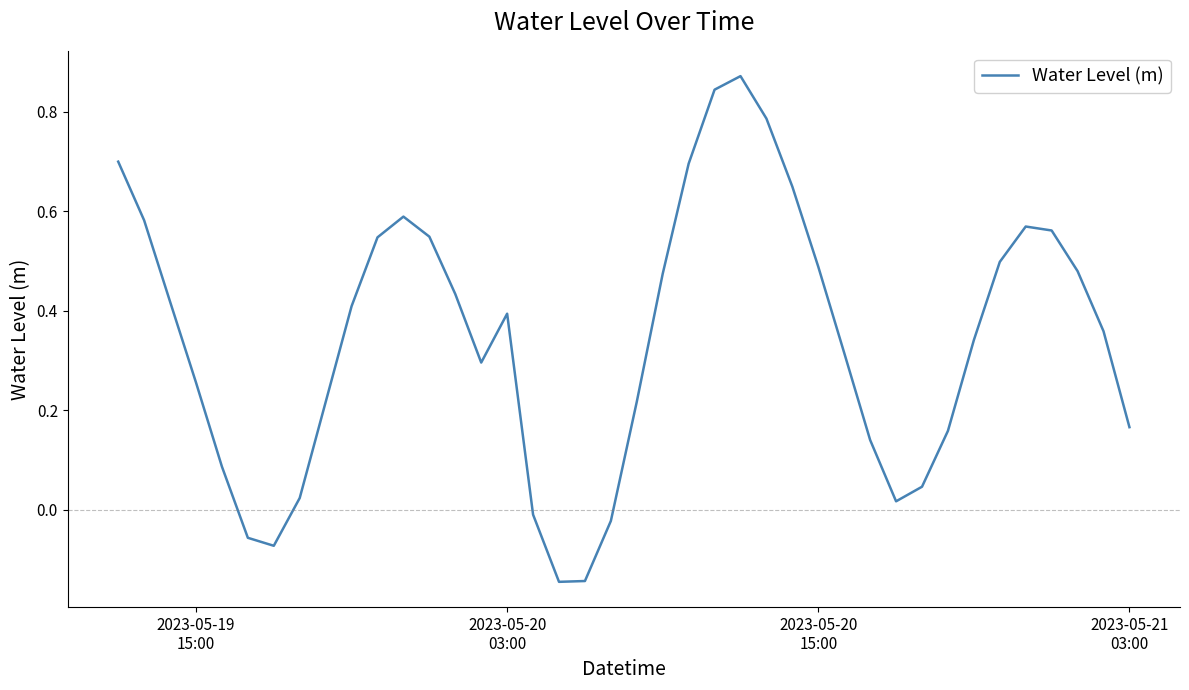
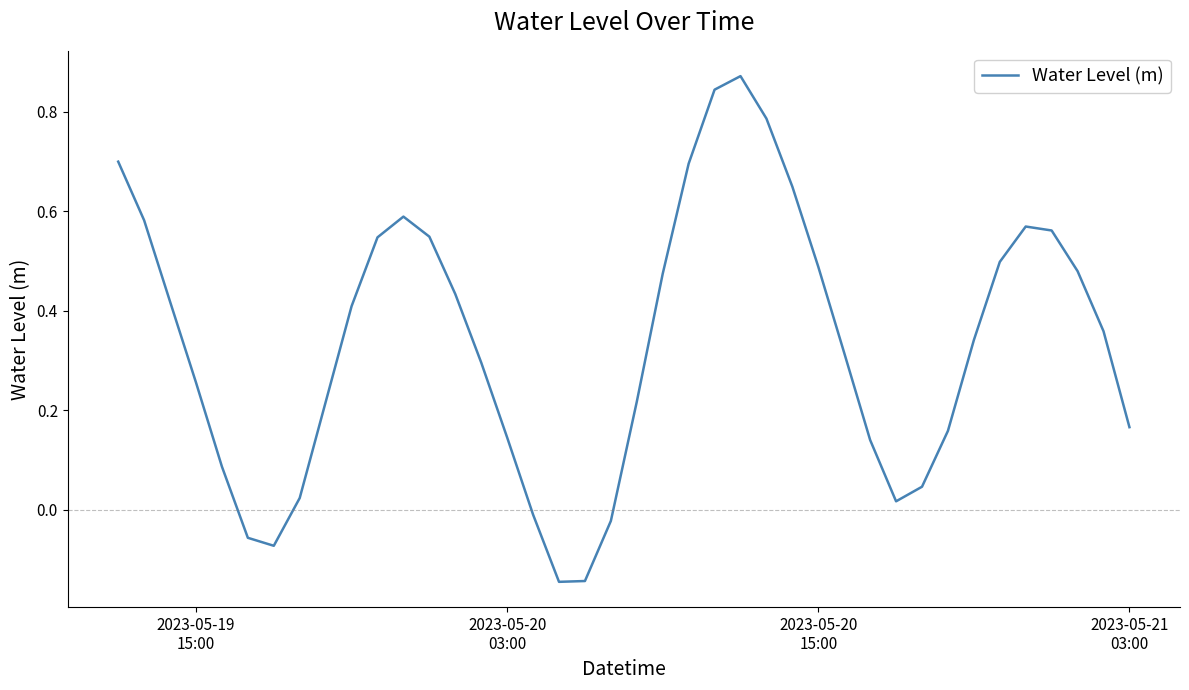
  {
    "2023-05-19 15:00": 0.26,
-   "2023-05-20 03:00": 0.39,
+   "2023-05-20 03:00": 0.15,
    "2023-05-20 15:00": 0.49,
    "2023-05-21 03:00": 0.17
  }
